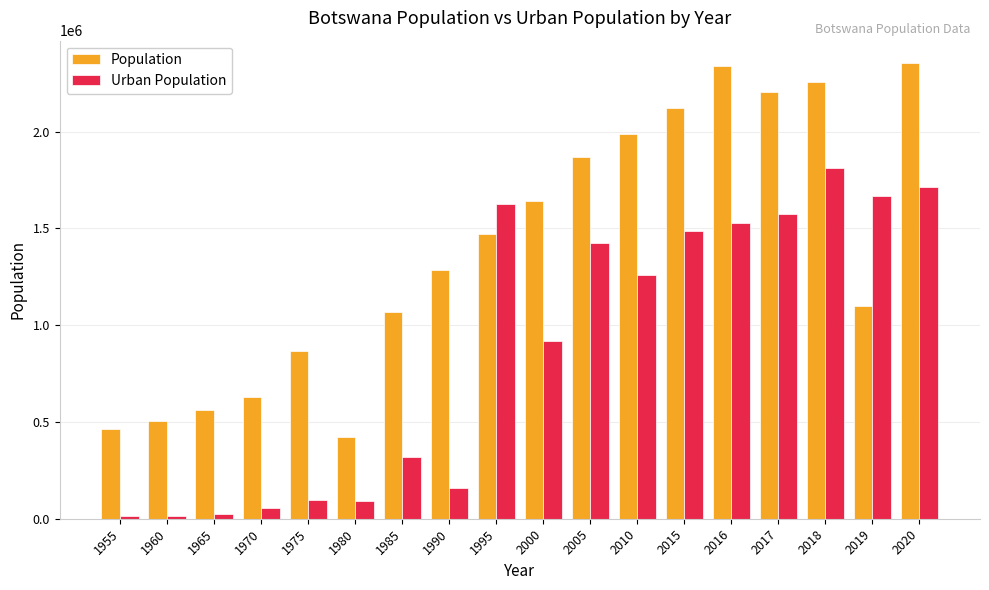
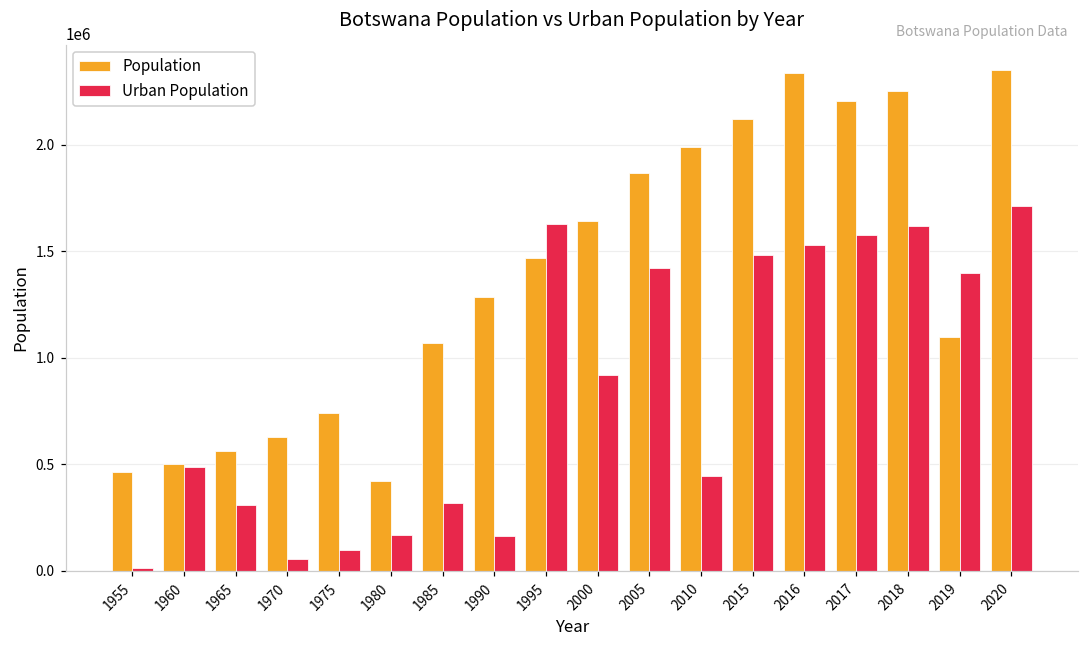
  {
    "Population": {
      "1955": 460000,
      "1960": 500000,
      "1965": 560000,
      "1970": 630000,
-     "1975": 870000,
+     "1975": 740000,
      "1980": 420000,
      "1985": 1070000,
      "1990": 1290000,
      "1995": 1470000,
      "2000": 1640000,
      "2005": 1870000,
      "2010": 1990000,
      "2015": 2120000,
      "2016": 2340000,
      "2017": 2210000,
      "2018": 2250000,
      "2019": 1100000,
      "2020": 2350000
    },
    "Urban Population": {
      "1955": 10000,
-     "1960": 20000,
-     "1965": 20000,
+     "1960": 490000,
+     "1965": 310000,
      "1970": 50000,
      "1975": 100000,
-     "1980": 90000,
+     "1980": 160000,
      "1985": 320000,
      "1990": 160000,
      "1995": 1630000,
      "2000": 920000,
      "2005": 1420000,
-     "2010": 1260000,
+     "2010": 450000,
      "2015": 1480000,
      "2016": 1530000,
      "2017": 1570000,
-     "2018": 1810000,
-     "2019": 1670000,
+     "2018": 1620000,
+     "2019": 1400000,
      "2020": 1710000
    }
  }
